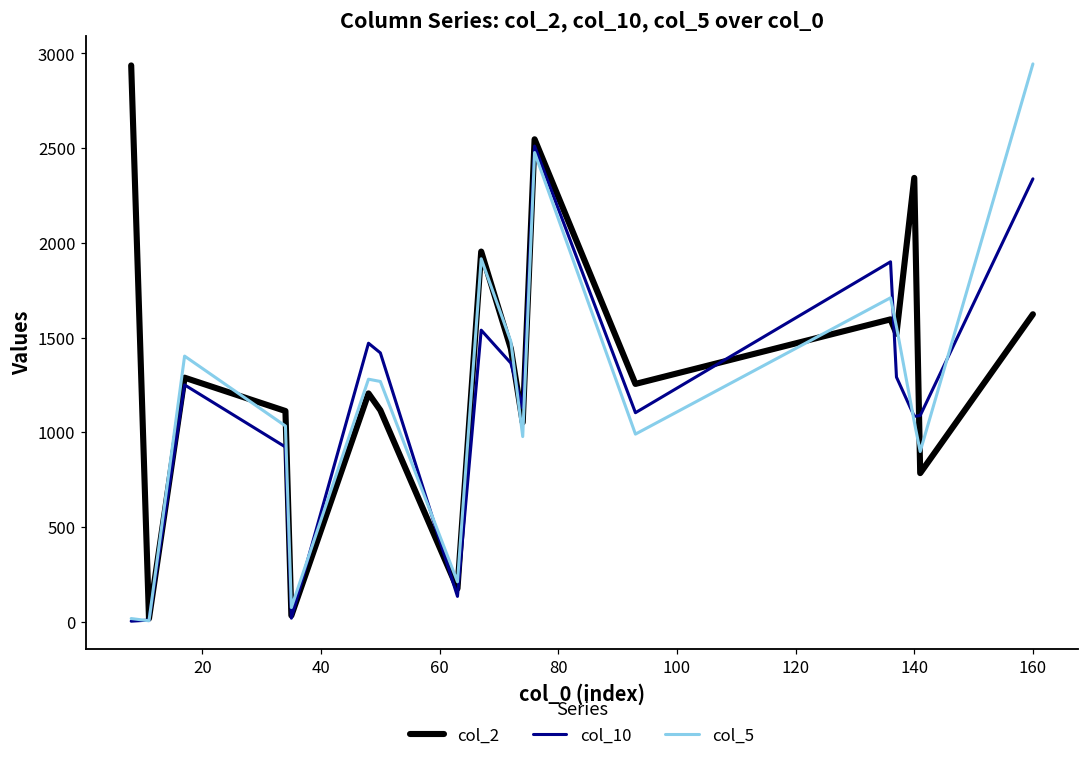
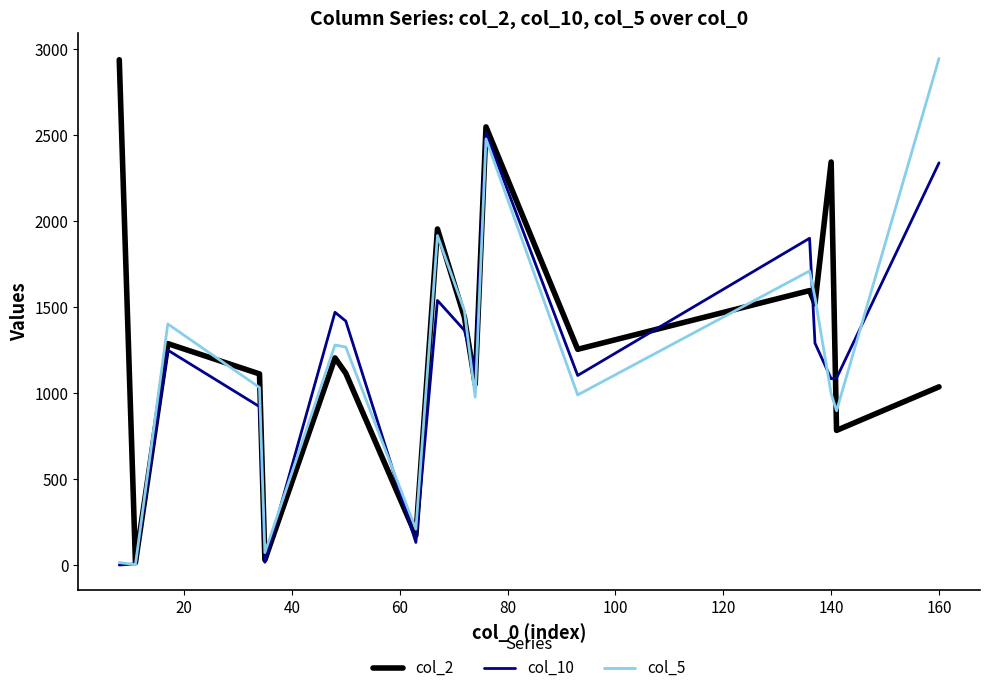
  {
    "col_2": {
      "140": 2340,
-     "160": 1620
+     "160": 1040
    },
    "col_10": {
      "140": 1080,
      "160": 2340
    },
    "col_5": {
-     "140": 1060,
+     "140": 1000,
      "160": 2950
    }
  }
